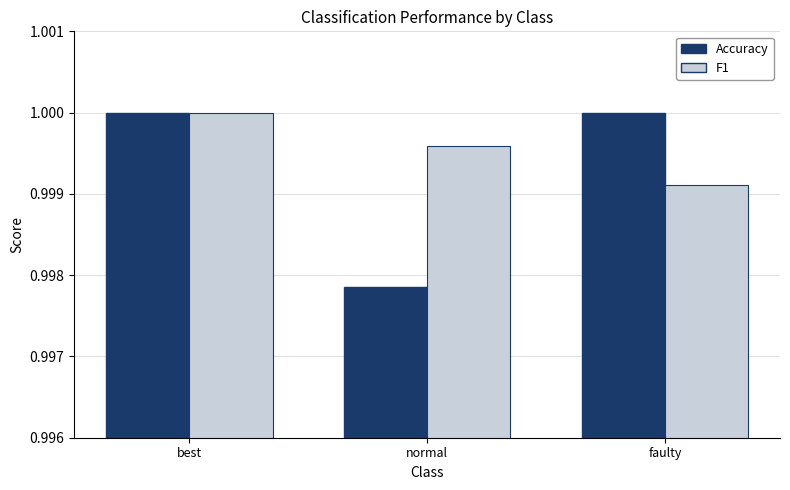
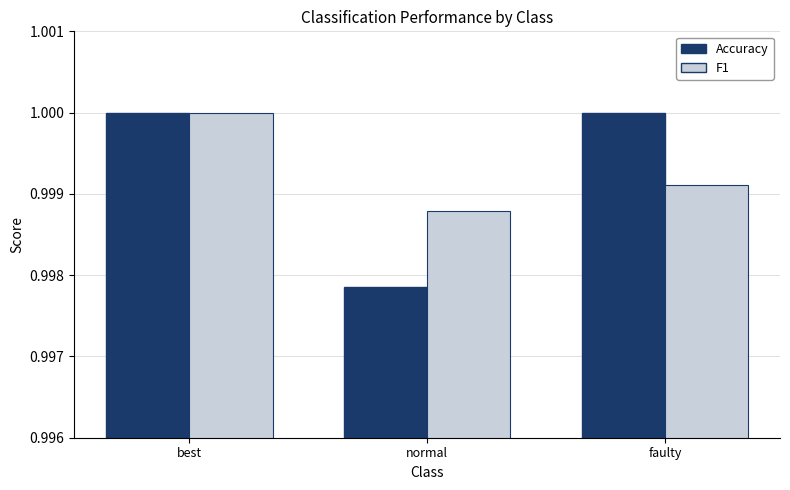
  {
    "Accuracy": {
      "best": 1.0000,
      "normal": 0.9979,
      "faulty": 1.0000
    },
    "F1": {
      "best": 1.0000,
-     "normal": 0.9996,
+     "normal": 0.9988,
      "faulty": 0.9991
    }
  }
